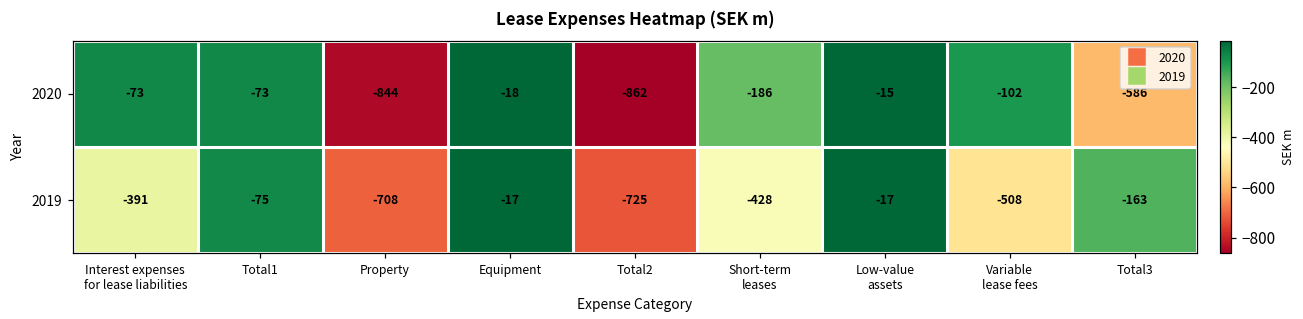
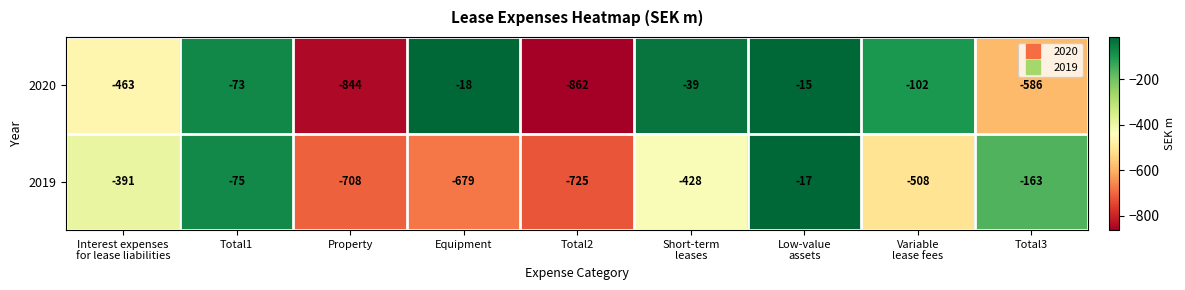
  {
    "2020": {
-     "Interest expenses for lease liabilities": -73,
+     "Interest expenses for lease liabilities": -463,
      "Total1": -73,
      "Property": -844,
      "Equipment": -18,
      "Total2": -862,
-     "Short-term leases": -186,
+     "Short-term leases": -39,
      "Low-value assets": -15,
      "Variable lease fees": -102,
      "Total3": -586
    },
    "2019": {
      "Interest expenses for lease liabilities": -391,
      "Total1": -75,
      "Property": -708,
-     "Equipment": -17,
+     "Equipment": -679,
      "Total2": -725,
      "Short-term leases": -428,
      "Low-value assets": -17,
      "Variable lease fees": -508,
      "Total3": -163
    }
  }
